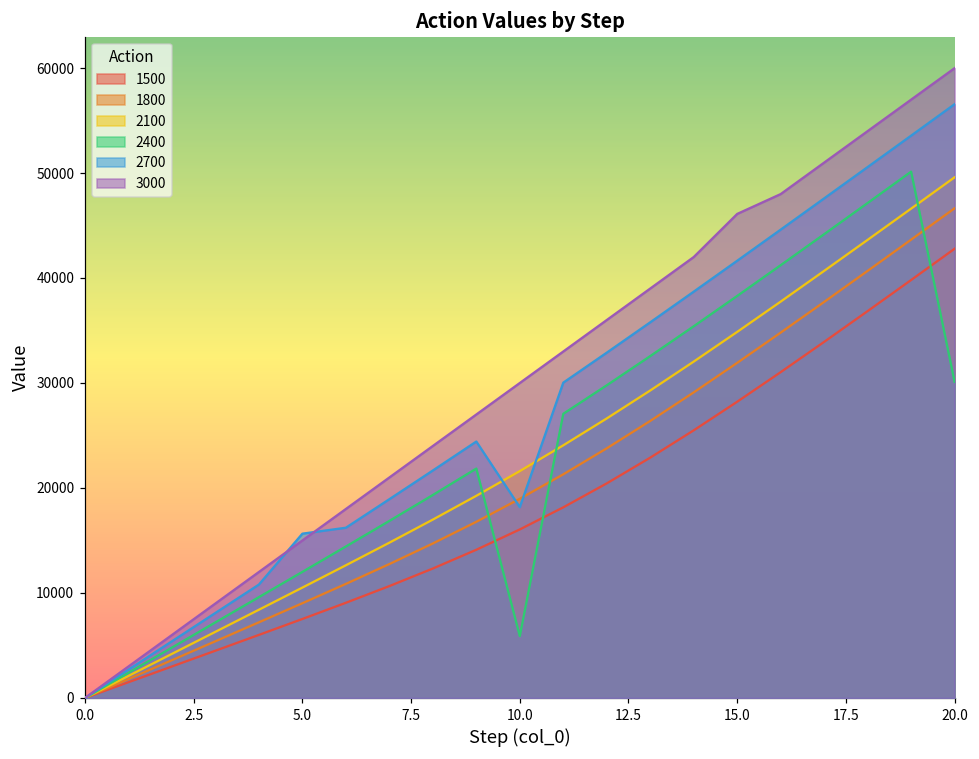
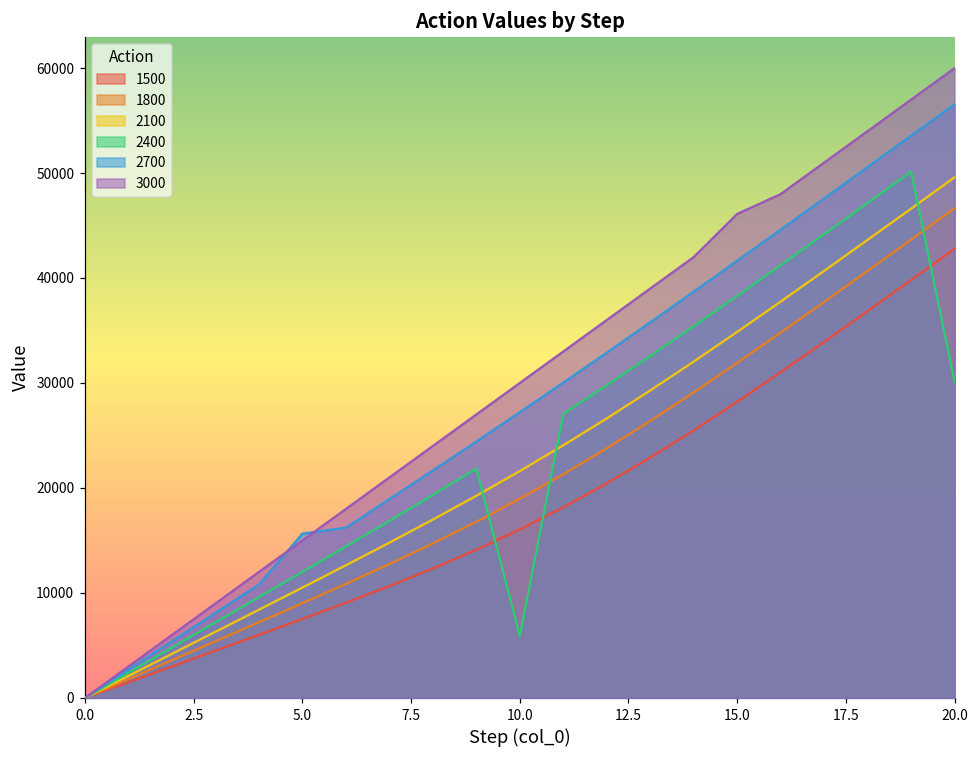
  {
    "2100": {
      "5.0": 11000,
      "10.0": 22000,
      "15.0": 35000,
      "20.0": 50000
    },
    "2400": {
      "5.0": 12000,
      "10.0": 6000,
      "15.0": 38000,
      "20.0": 30000
    },
    "2700": {
      "5.0": 16000,
-     "10.0": 18000,
+     "10.0": 27000,
      "15.0": 42000,
      "20.0": 57000
    },
    "3000": {
      "5.0": 15000,
      "10.0": 30000,
      "15.0": 46000,
      "20.0": 60000
    }
  }
